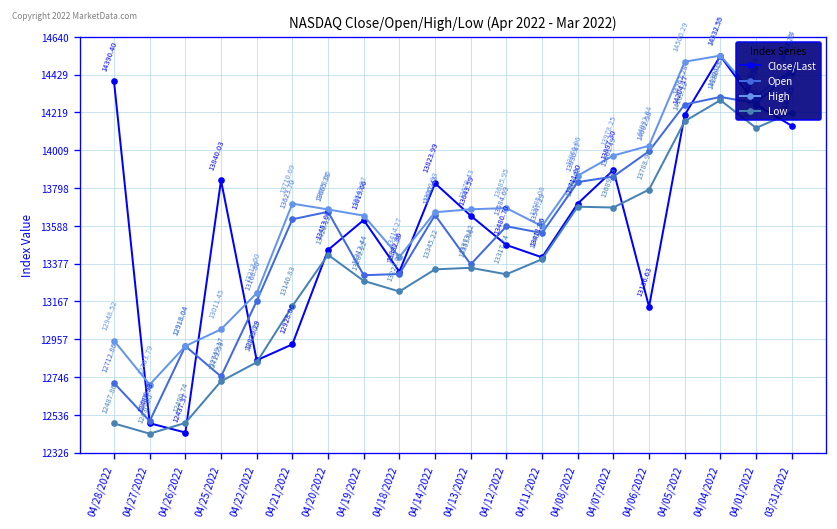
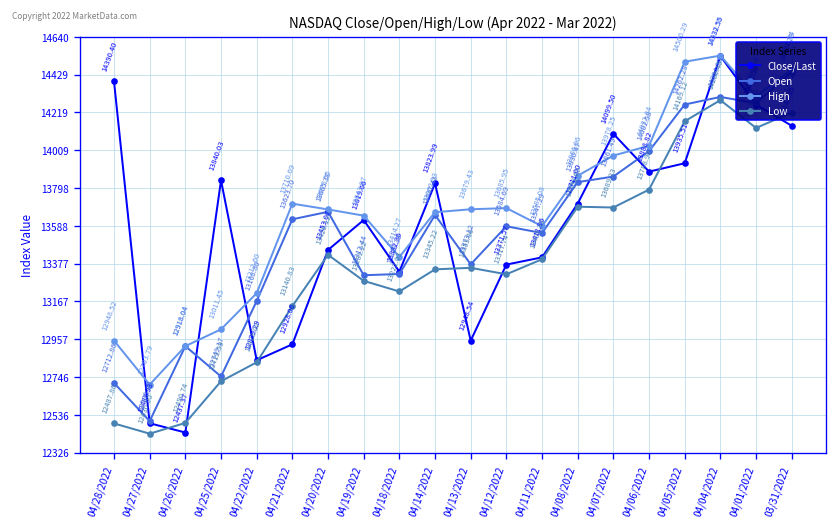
  {
    "Close/Last": {
      "04/28/2022": 14390.40,
      "04/25/2022": 13840.03,
      "04/14/2022": 13823.99,
-     "04/13/2022": 13643.59,
-     "04/12/2022": 13480.70,
-     "04/07/2022": 13897.30,
-     "04/06/2022": 13136.63,
-     "04/05/2022": 14204.17
+     "04/13/2022": 12948.54,
+     "04/12/2022": 13371.57,
+     "04/07/2022": 14099.50,
+     "04/06/2022": 13888.82,
+     "04/05/2022": 13935.51
    }
  }
